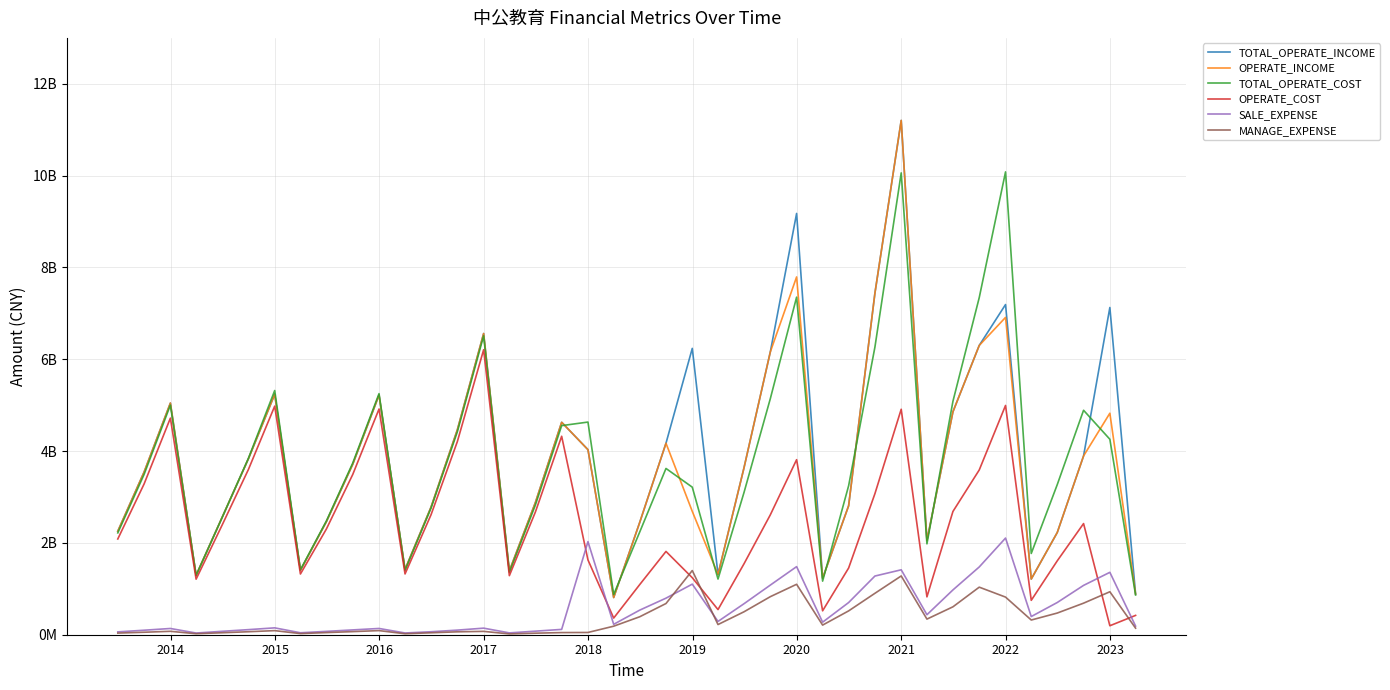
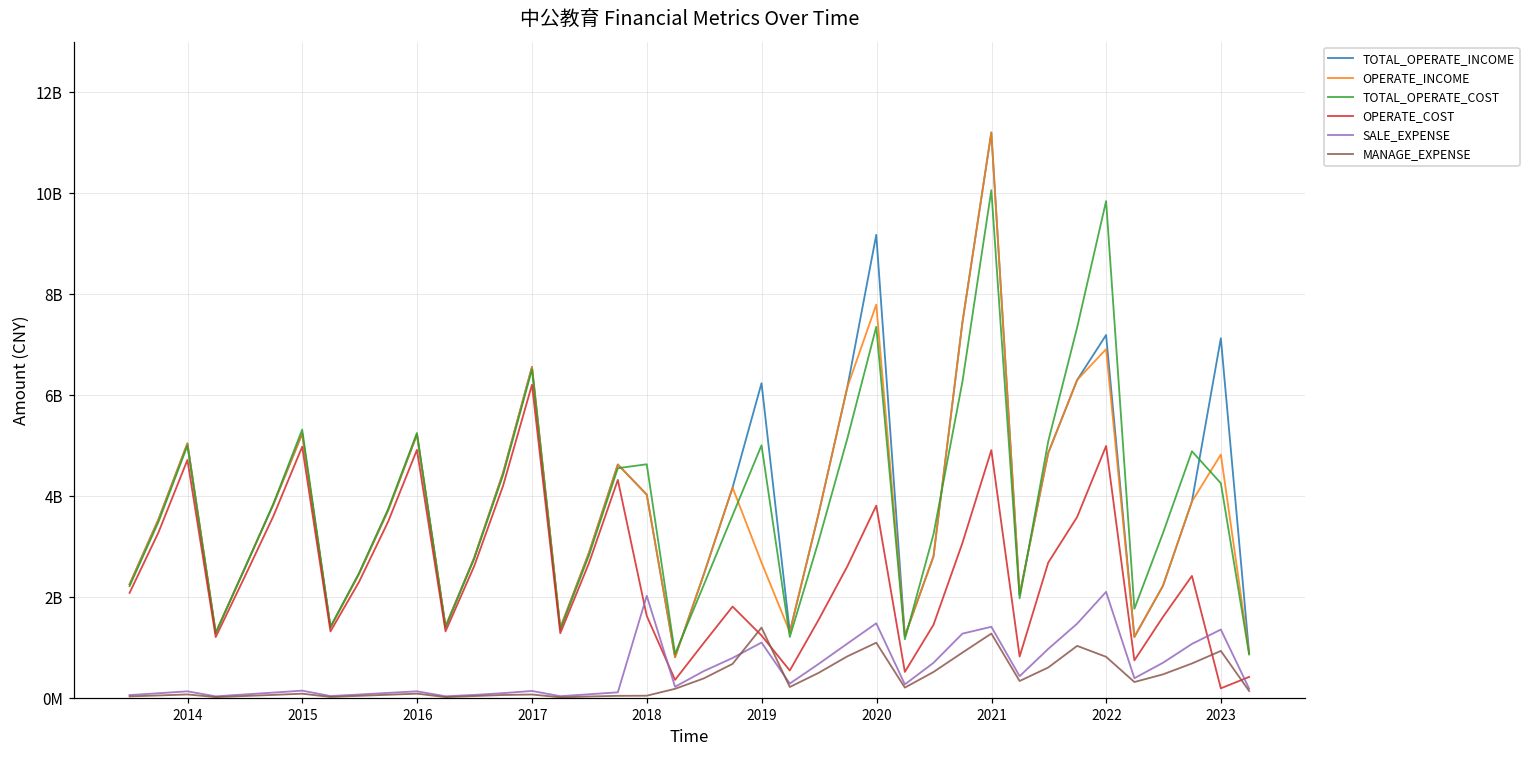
  {
    "TOTAL_OPERATE_INCOME": {
      "2019": 6200000000,
      "2020": 9200000000,
      "2022": 7200000000,
      "2023": 7100000000
    },
    "OPERATE_INCOME": {
      "2019": 2700000000,
      "2020": 7800000000,
      "2022": 6900000000,
      "2023": 4800000000
    },
    "TOTAL_OPERATE_COST": {
      "2015": 5300000000,
      "2018": 4600000000,
-     "2019": 3200000000,
+     "2019": 5000000000,
      "2020": 7400000000,
      "2021": 10100000000,
-     "2022": 10100000000,
+     "2022": 9800000000,
      "2023": 4300000000
    },
    "OPERATE_COST": {
      "2014": 4700000000,
      "2015": 5000000000,
      "2016": 4900000000,
      "2017": 6200000000,
      "2018": 1600000000,
      "2019": 1200000000,
      "2020": 3800000000,
      "2021": 4900000000,
      "2022": 5000000000,
      "2023": 200000000
    },
    "SALE_EXPENSE": {
      "2014": 100000000,
      "2015": 100000000,
      "2017": 100000000,
      "2018": 2000000000,
      "2019": 1100000000,
      "2020": 1500000000,
      "2021": 1400000000,
      "2022": 2100000000,
      "2023": 1400000000
    },
    "MANAGE_EXPENSE": {
      "2014": 100000000,
      "2015": 100000000,
      "2017": 100000000,
      "2018": 0,
      "2019": 1400000000,
      "2020": 1100000000,
      "2021": 1300000000,
      "2022": 800000000,
      "2023": 900000000
    }
  }
